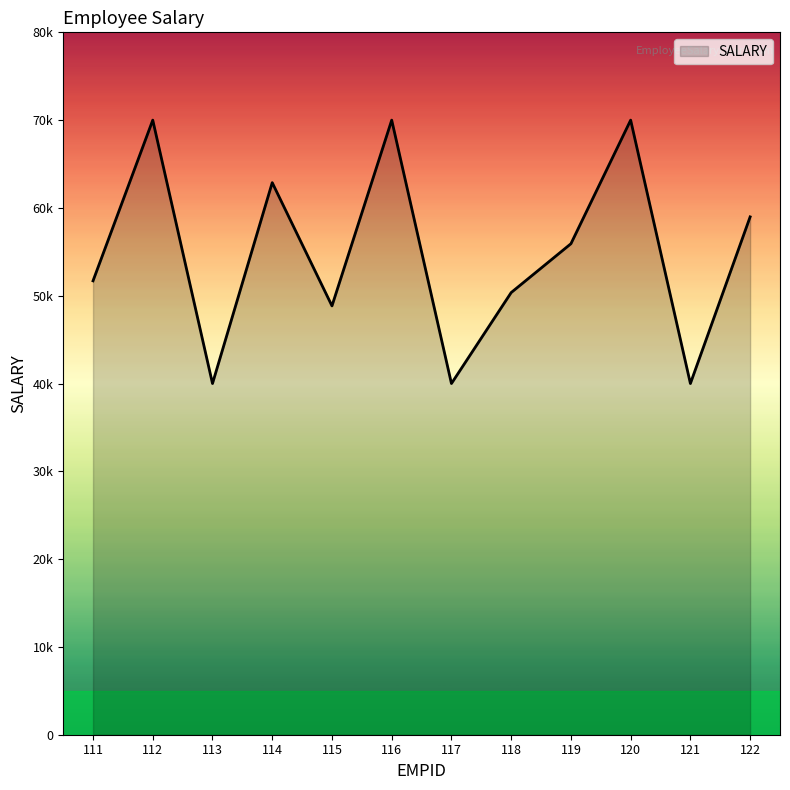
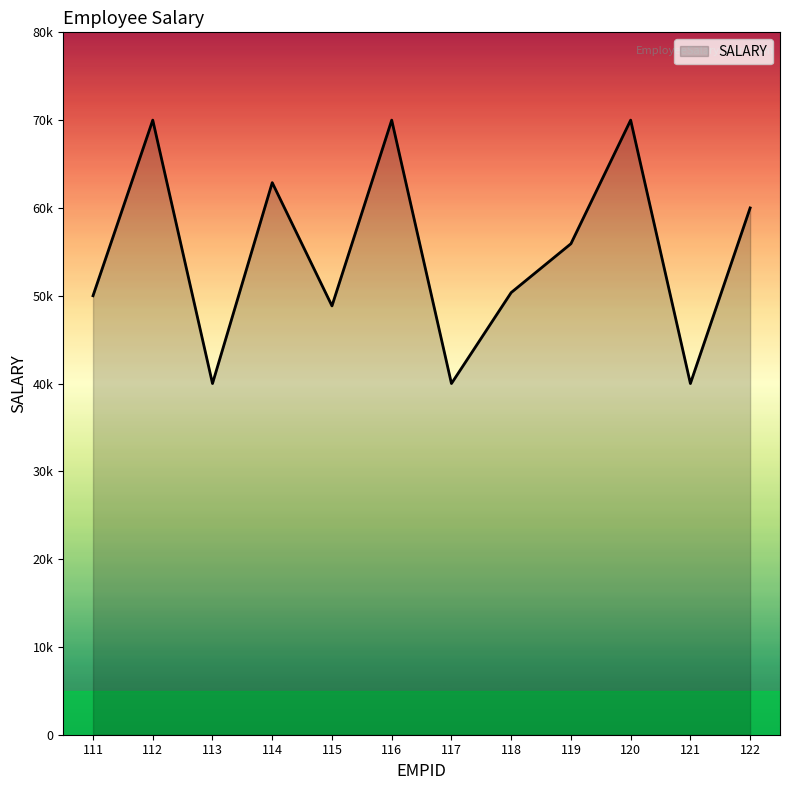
  {
-   "111": 52000,
+   "111": 50000,
    "112": 70000,
    "113": 40000,
    "114": 63000,
    "115": 49000,
    "116": 70000,
    "117": 40000,
    "118": 50000,
    "119": 56000,
    "120": 70000,
    "121": 40000,
-   "122": 59000
+   "122": 60000
  }
